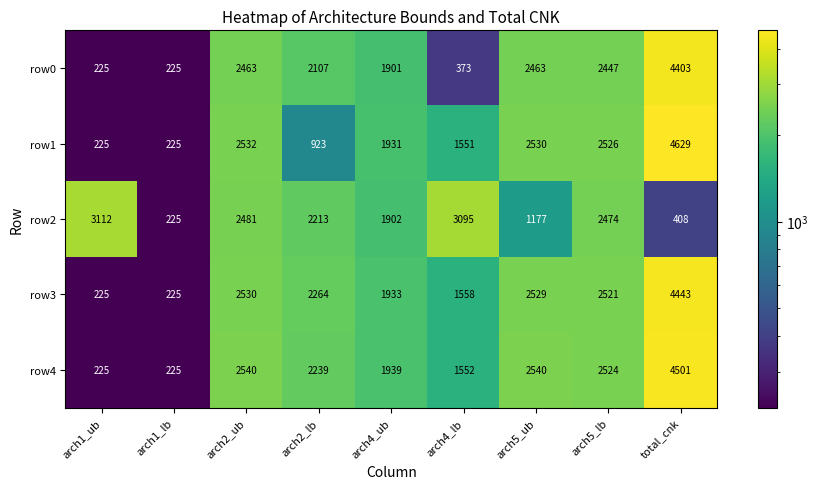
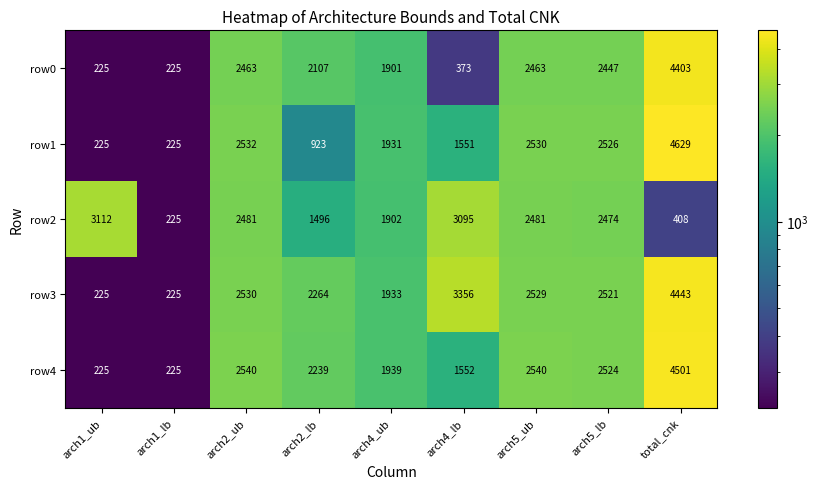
  {
    "row0": {
      "arch1_ub": 225,
      "arch1_lb": 225,
      "arch2_ub": 2463,
      "arch2_lb": 2107,
      "arch4_ub": 1901,
      "arch4_lb": 373,
      "arch5_ub": 2463,
      "arch5_lb": 2447,
      "total_cnk": 4403
    },
    "row1": {
      "arch1_ub": 225,
      "arch1_lb": 225,
      "arch2_ub": 2532,
      "arch2_lb": 923,
      "arch4_ub": 1931,
      "arch4_lb": 1551,
      "arch5_ub": 2530,
      "arch5_lb": 2526,
      "total_cnk": 4629
    },
    "row2": {
      "arch1_ub": 3112,
      "arch1_lb": 225,
      "arch2_ub": 2481,
-     "arch2_lb": 2213,
+     "arch2_lb": 1496,
      "arch4_ub": 1902,
      "arch4_lb": 3095,
-     "arch5_ub": 1177,
+     "arch5_ub": 2481,
      "arch5_lb": 2474,
      "total_cnk": 408
    },
    "row3": {
      "arch1_ub": 225,
      "arch1_lb": 225,
      "arch2_ub": 2530,
      "arch2_lb": 2264,
      "arch4_ub": 1933,
-     "arch4_lb": 1558,
+     "arch4_lb": 3356,
      "arch5_ub": 2529,
      "arch5_lb": 2521,
      "total_cnk": 4443
    },
    "row4": {
      "arch1_ub": 225,
      "arch1_lb": 225,
      "arch2_ub": 2540,
      "arch2_lb": 2239,
      "arch4_ub": 1939,
      "arch4_lb": 1552,
      "arch5_ub": 2540,
      "arch5_lb": 2524,
      "total_cnk": 4501
    }
  }
